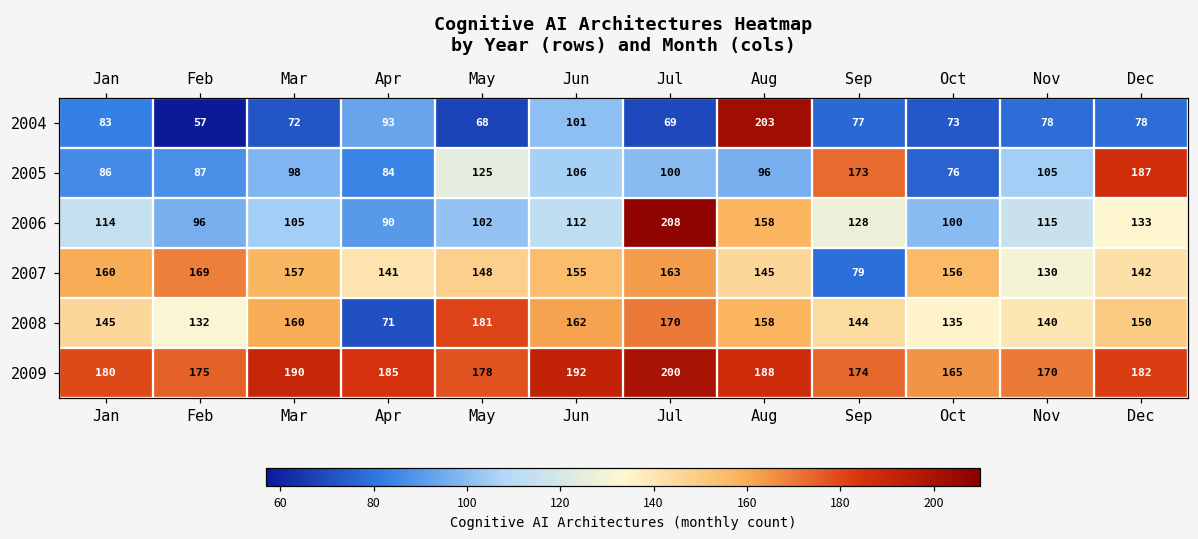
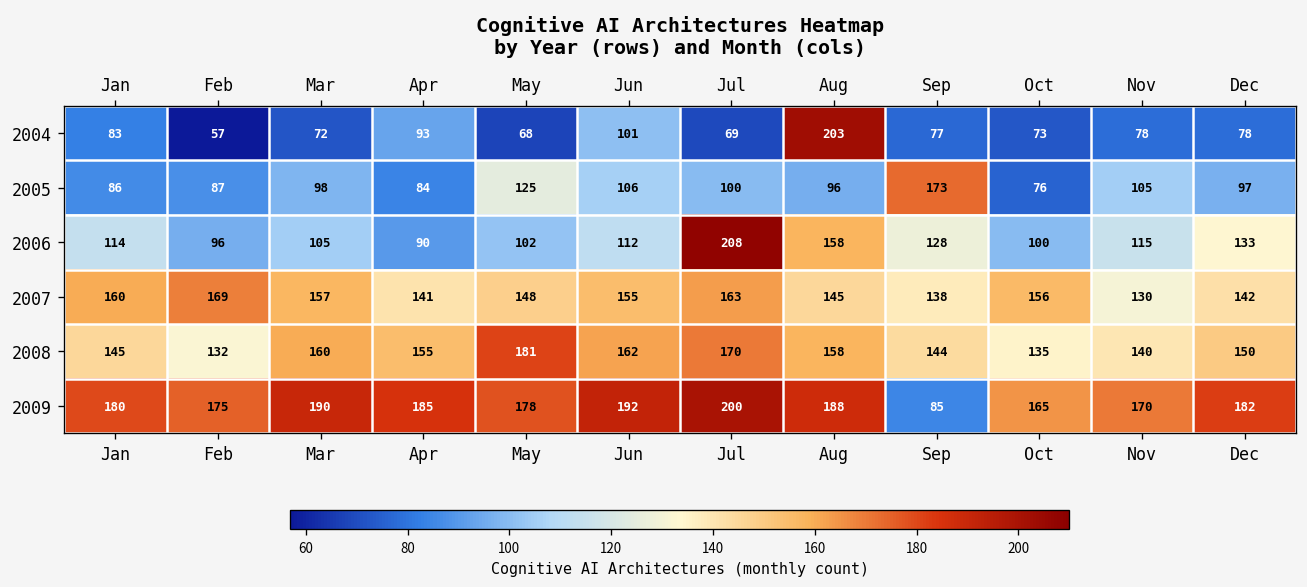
  {
    "2004": {
      "Jan": 83,
      "Feb": 57,
      "Mar": 72,
      "Apr": 93,
      "May": 68,
      "Jun": 101,
      "Jul": 69,
      "Aug": 203,
      "Sep": 77,
      "Oct": 73,
      "Nov": 78,
      "Dec": 78
    },
    "2005": {
      "Jan": 86,
      "Feb": 87,
      "Mar": 98,
      "Apr": 84,
      "May": 125,
      "Jun": 106,
      "Jul": 100,
      "Aug": 96,
      "Sep": 173,
      "Oct": 76,
      "Nov": 105,
-     "Dec": 187
+     "Dec": 97
    },
    "2006": {
      "Jan": 114,
      "Feb": 96,
      "Mar": 105,
      "Apr": 90,
      "May": 102,
      "Jun": 112,
      "Jul": 208,
      "Aug": 158,
      "Sep": 128,
      "Oct": 100,
      "Nov": 115,
      "Dec": 133
    },
    "2007": {
      "Jan": 160,
      "Feb": 169,
      "Mar": 157,
      "Apr": 141,
      "May": 148,
      "Jun": 155,
      "Jul": 163,
      "Aug": 145,
-     "Sep": 79,
+     "Sep": 138,
      "Oct": 156,
      "Nov": 130,
      "Dec": 142
    },
    "2008": {
      "Jan": 145,
      "Feb": 132,
      "Mar": 160,
-     "Apr": 71,
+     "Apr": 155,
      "May": 181,
      "Jun": 162,
      "Jul": 170,
      "Aug": 158,
      "Sep": 144,
      "Oct": 135,
      "Nov": 140,
      "Dec": 150
    },
    "2009": {
      "Jan": 180,
      "Feb": 175,
      "Mar": 190,
      "Apr": 185,
      "May": 178,
      "Jun": 192,
      "Jul": 200,
      "Aug": 188,
-     "Sep": 174,
+     "Sep": 85,
      "Oct": 165,
      "Nov": 170,
      "Dec": 182
    }
  }
